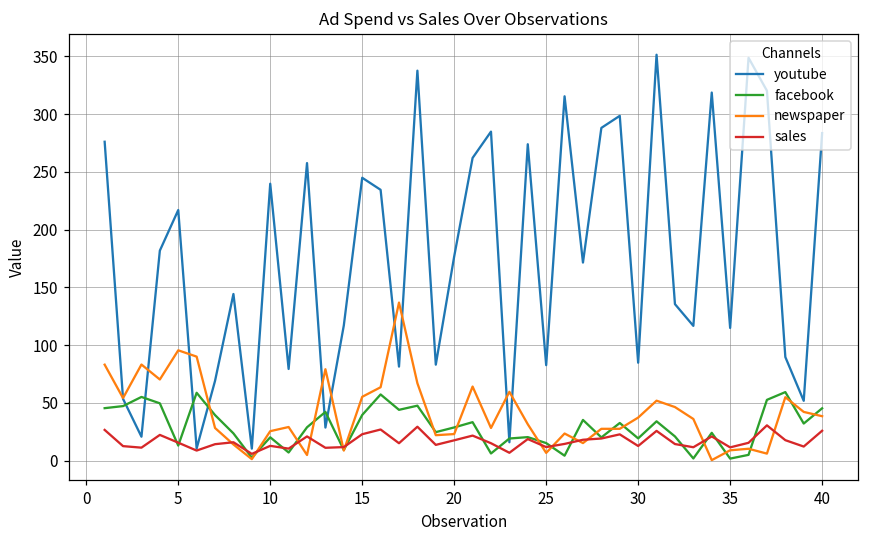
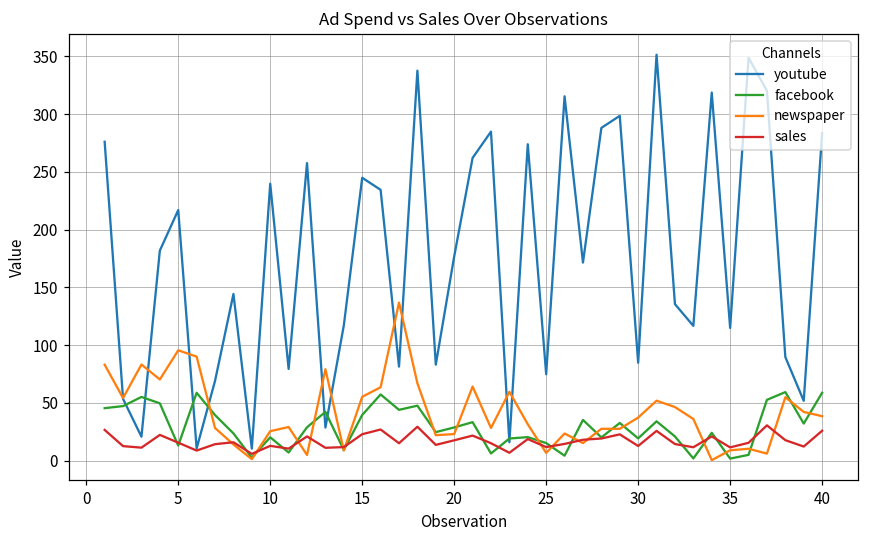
  {
    "youtube": {
      "5": 217,
      "10": 240,
      "15": 245,
      "20": 177,
-     "25": 83,
+     "25": 75,
      "30": 85,
      "35": 115
    },
    "facebook": {
      "5": 13,
      "10": 20,
      "15": 39,
      "20": 29,
      "25": 15,
      "30": 19,
      "35": 2,
-     "40": 45
+     "40": 59
    },
    "newspaper": {
      "5": 95,
      "10": 25,
      "15": 55,
      "20": 23,
      "25": 7,
      "30": 37,
      "35": 9,
      "40": 38
    },
    "sales": {
      "5": 15,
      "10": 13,
      "15": 23,
      "20": 18,
      "25": 12,
      "30": 13,
      "35": 11,
      "40": 26
    }
  }
